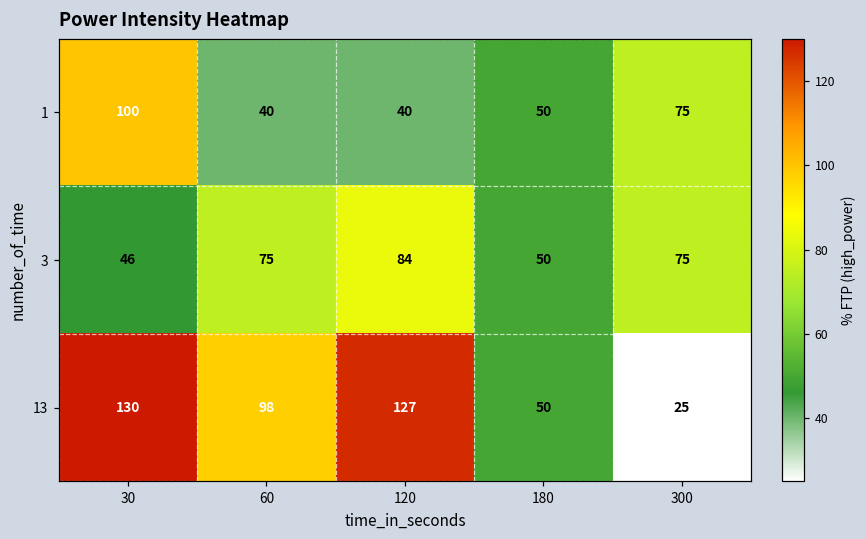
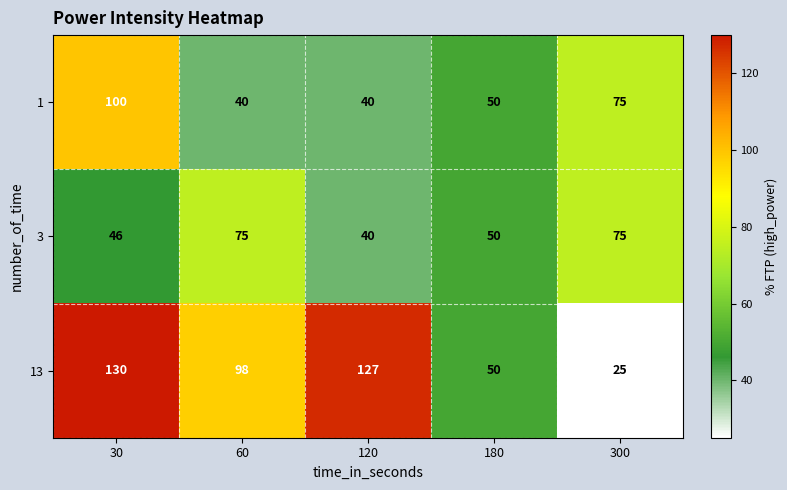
  {
    "1": {
      "30": 100,
      "60": 40,
      "120": 40,
      "180": 50,
      "300": 75
    },
    "3": {
      "30": 46,
      "60": 75,
-     "120": 84,
+     "120": 40,
      "180": 50,
      "300": 75
    },
    "13": {
      "30": 130,
      "60": 98,
      "120": 127,
      "180": 50,
      "300": 25
    }
  }
